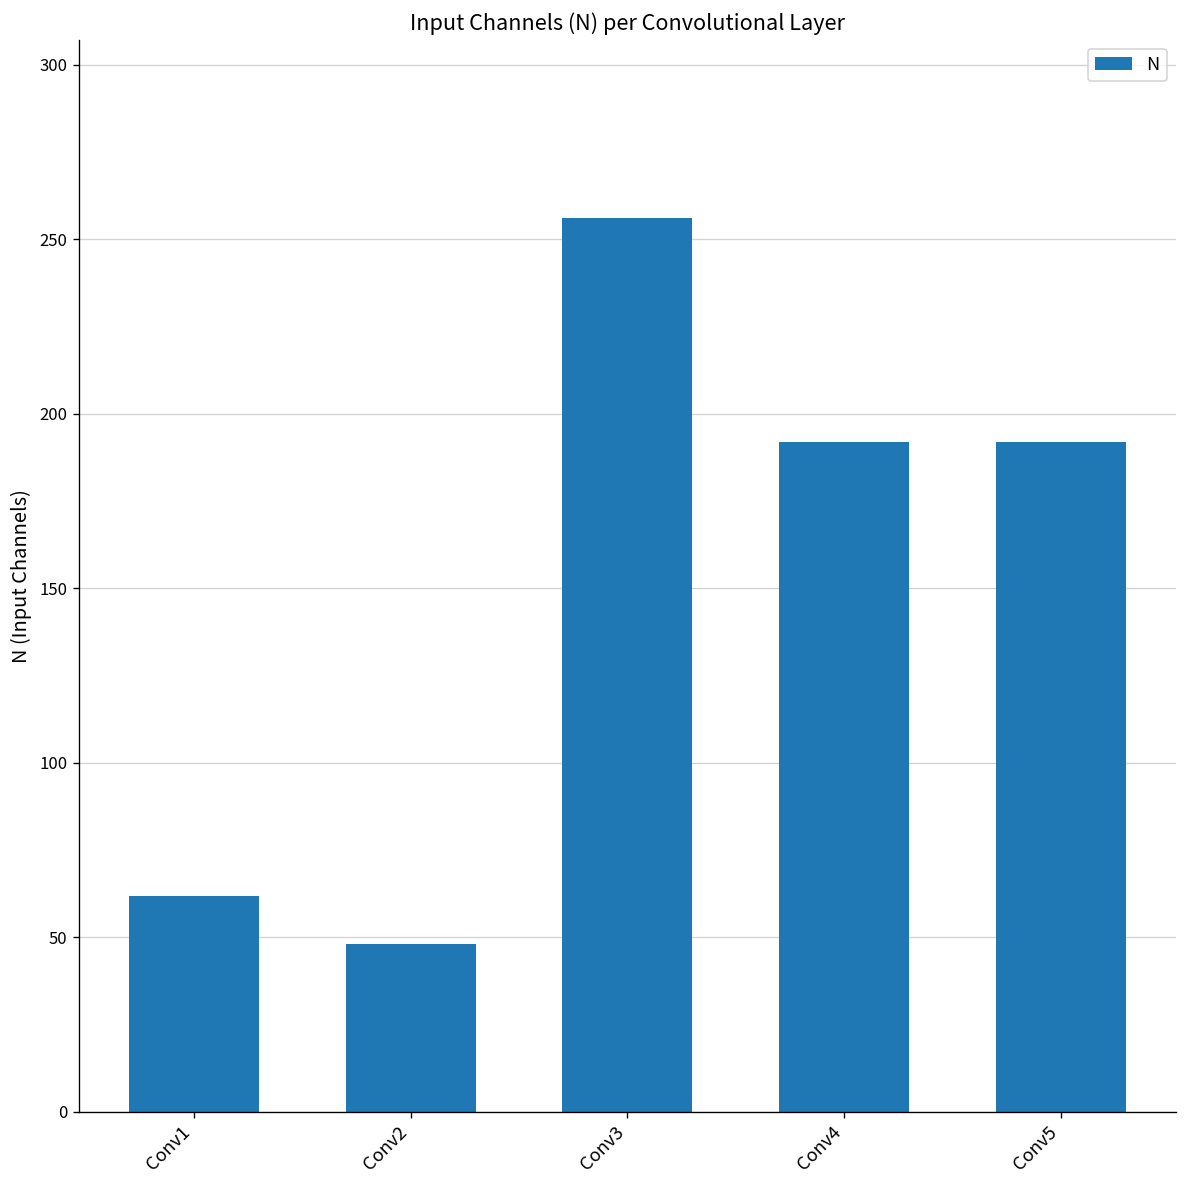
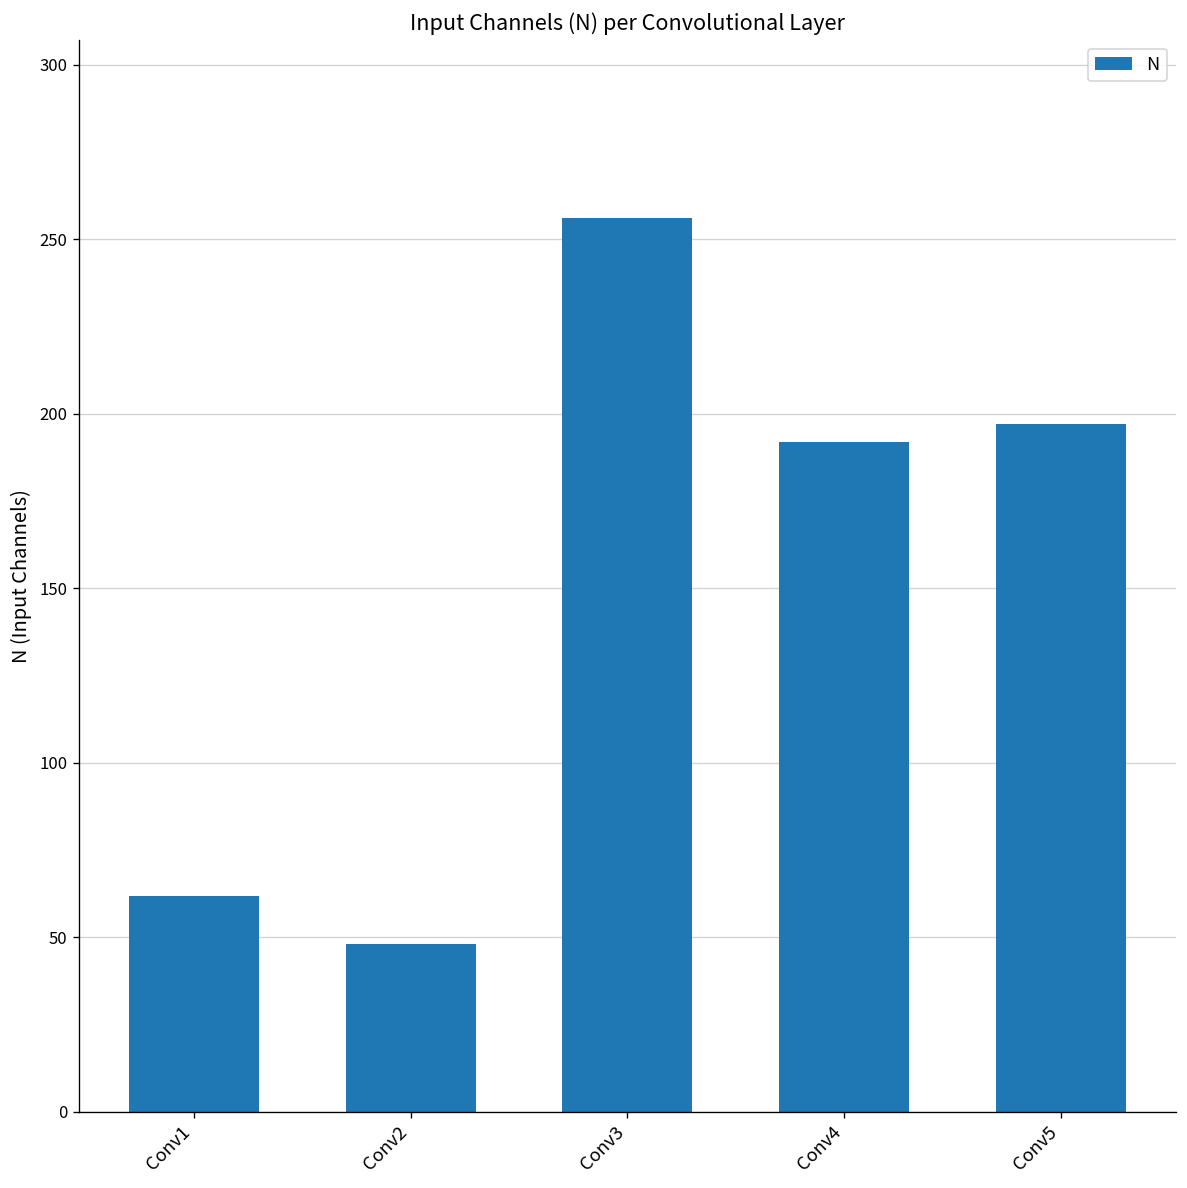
  {
    "Conv1": 62,
    "Conv2": 48,
    "Conv3": 256,
    "Conv4": 192,
-   "Conv5": 192
+   "Conv5": 197
  }
